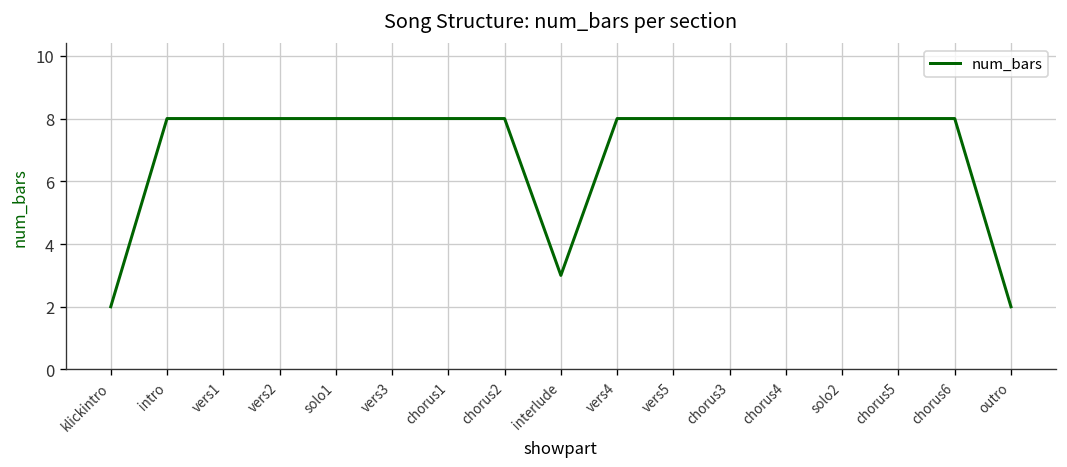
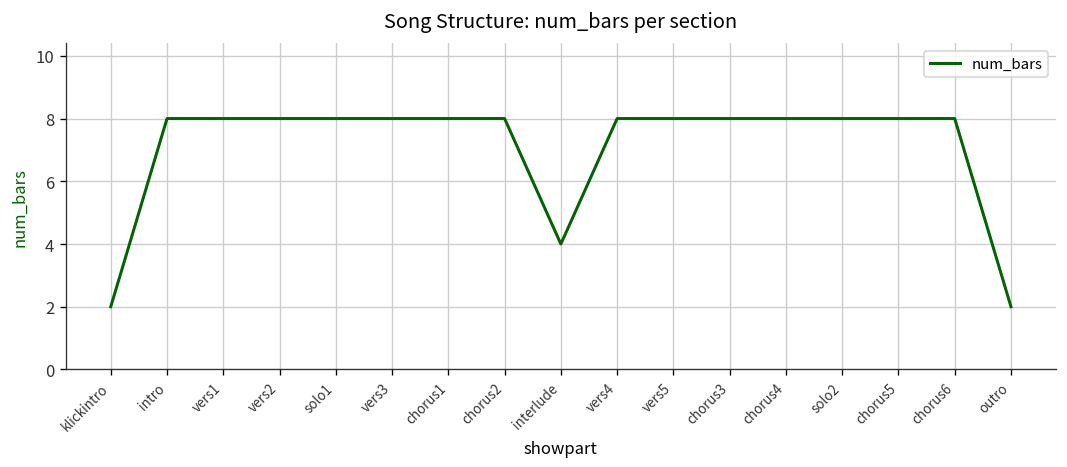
  {
    "klickintro": 2,
    "intro": 8,
    "vers1": 8,
    "vers2": 8,
    "solo1": 8,
    "vers3": 8,
    "chorus1": 8,
    "chorus2": 8,
-   "interlude": 3,
+   "interlude": 4,
    "vers4": 8,
    "vers5": 8,
    "chorus3": 8,
    "chorus4": 8,
    "solo2": 8,
    "chorus5": 8,
    "chorus6": 8,
    "outro": 2
  }
